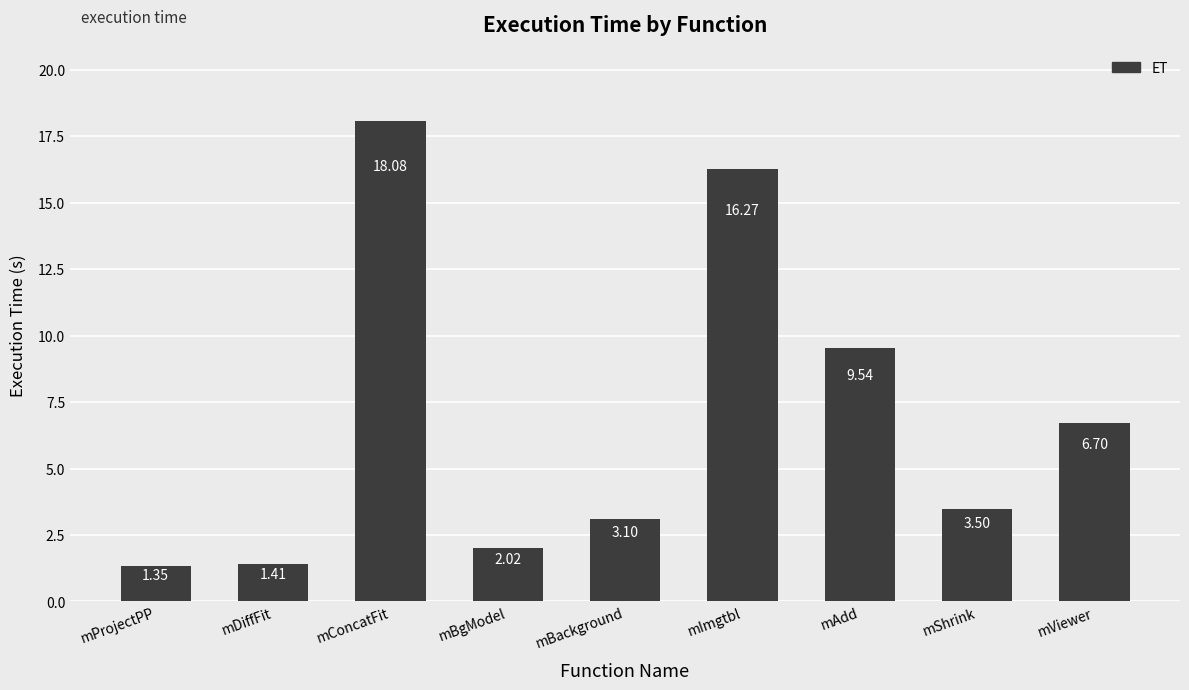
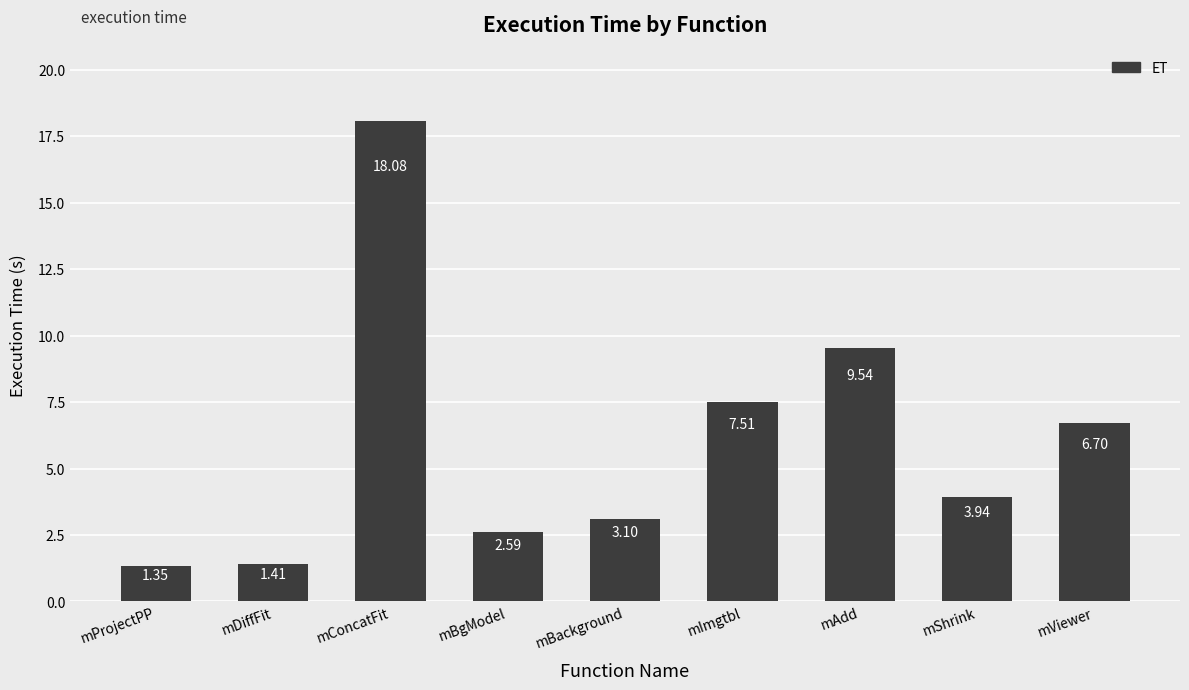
  {
    "mProjectPP": 1.35,
    "mDiffFit": 1.41,
    "mConcatFit": 18.08,
-   "mBgModel": 2.02,
+   "mBgModel": 2.59,
    "mBackground": 3.10,
-   "mImgtbl": 16.27,
+   "mImgtbl": 7.51,
    "mAdd": 9.54,
-   "mShrink": 3.50,
+   "mShrink": 3.94,
    "mViewer": 6.70
  }
